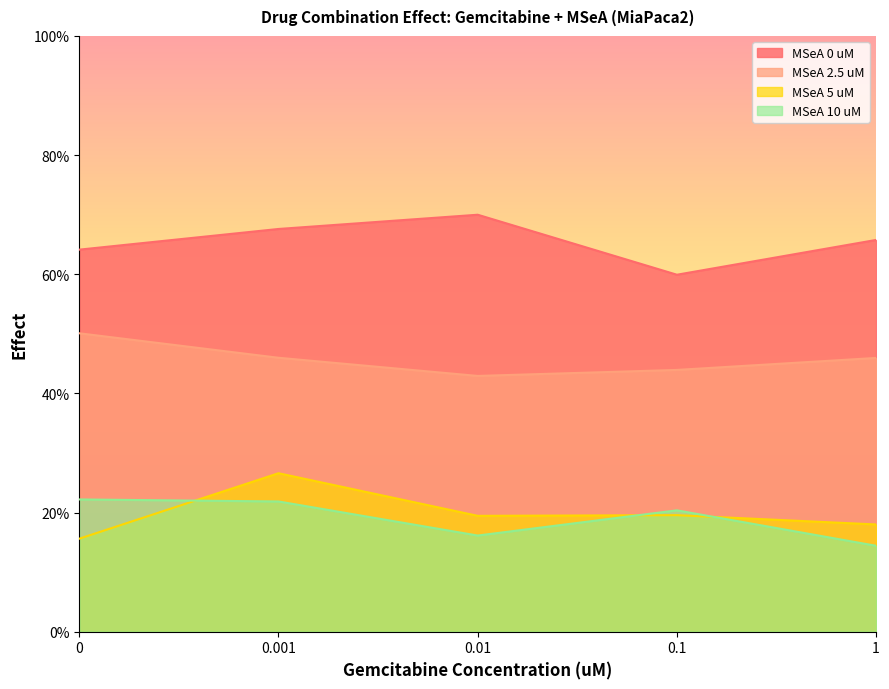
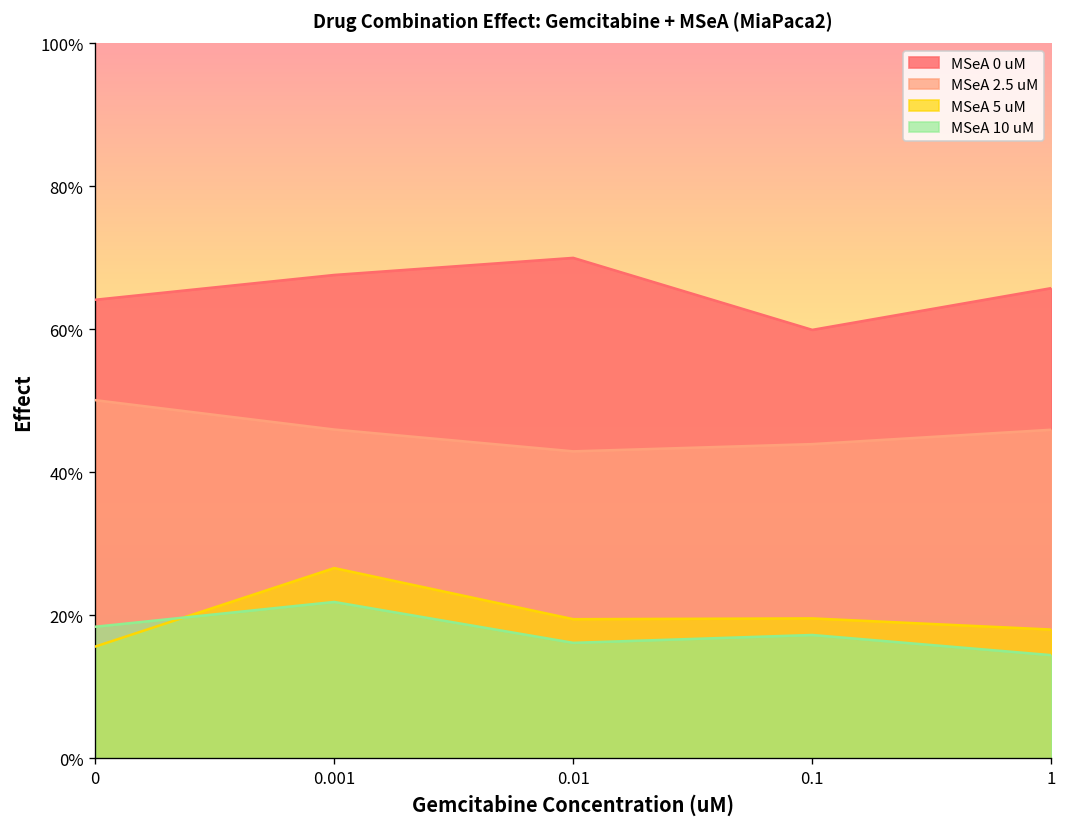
  {
    "MSeA 5 uM": {
      "0": "16%",
      "0.001": "27%",
      "0.01": "19%",
      "0.1": "20%",
      "1": "18%"
    },
    "MSeA 10 uM": {
-     "0": "22%",
+     "0": "18%",
      "0.001": "22%",
      "0.01": "16%",
-     "0.1": "20%",
+     "0.1": "17%",
      "1": "14%"
    }
  }
